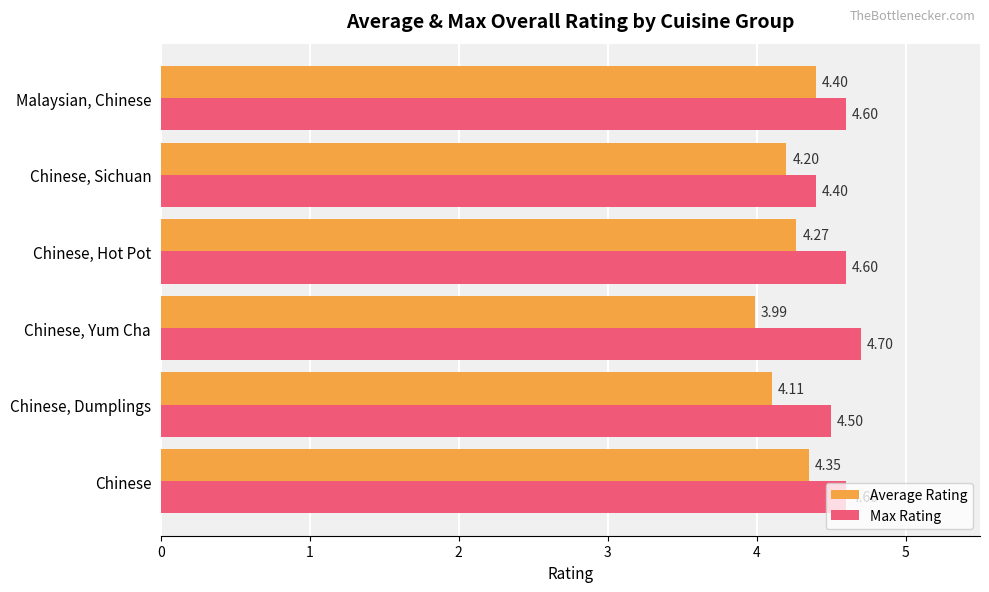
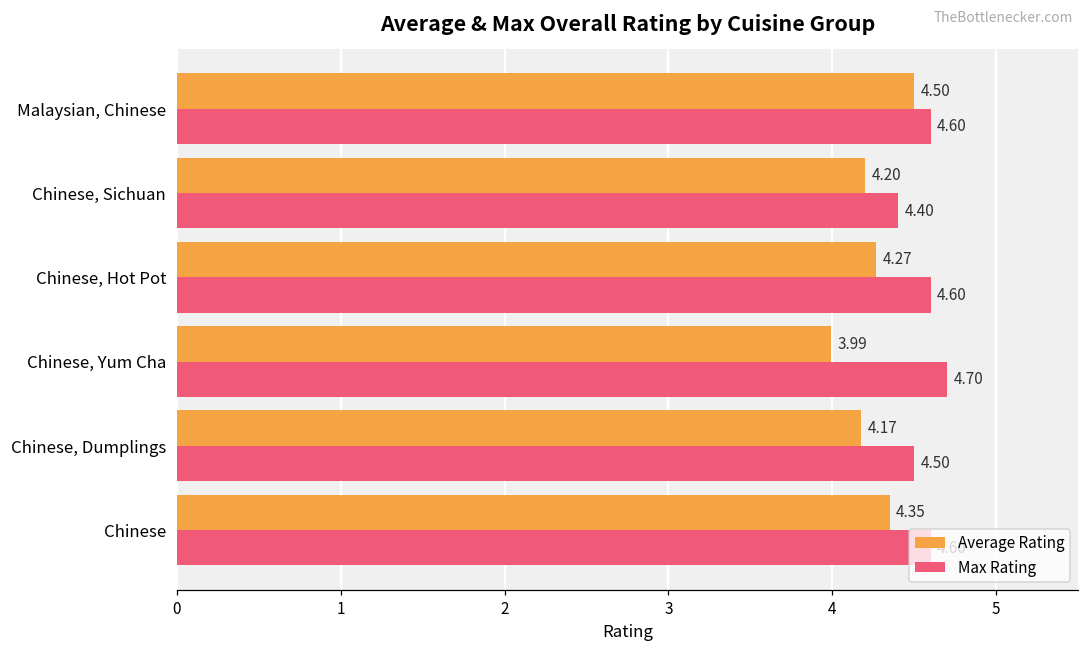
  {
    "Average Rating": {
-     "Malaysian, Chinese": 4.40,
+     "Malaysian, Chinese": 4.50,
      "Chinese, Sichuan": 4.20,
      "Chinese, Hot Pot": 4.27,
      "Chinese, Yum Cha": 3.99,
-     "Chinese, Dumplings": 4.11,
+     "Chinese, Dumplings": 4.17,
      "Chinese": 4.35
    },
    "Max Rating": {
      "Malaysian, Chinese": 4.60,
      "Chinese, Sichuan": 4.40,
      "Chinese, Hot Pot": 4.60,
      "Chinese, Yum Cha": 4.70,
      "Chinese, Dumplings": 4.50
    }
  }
